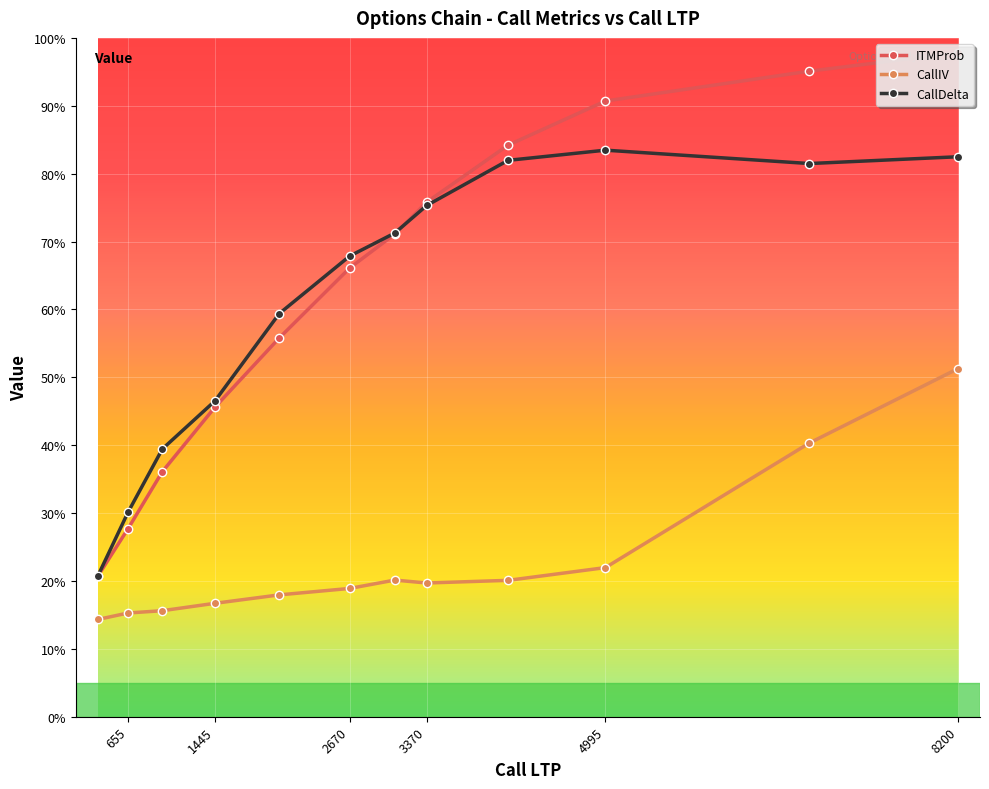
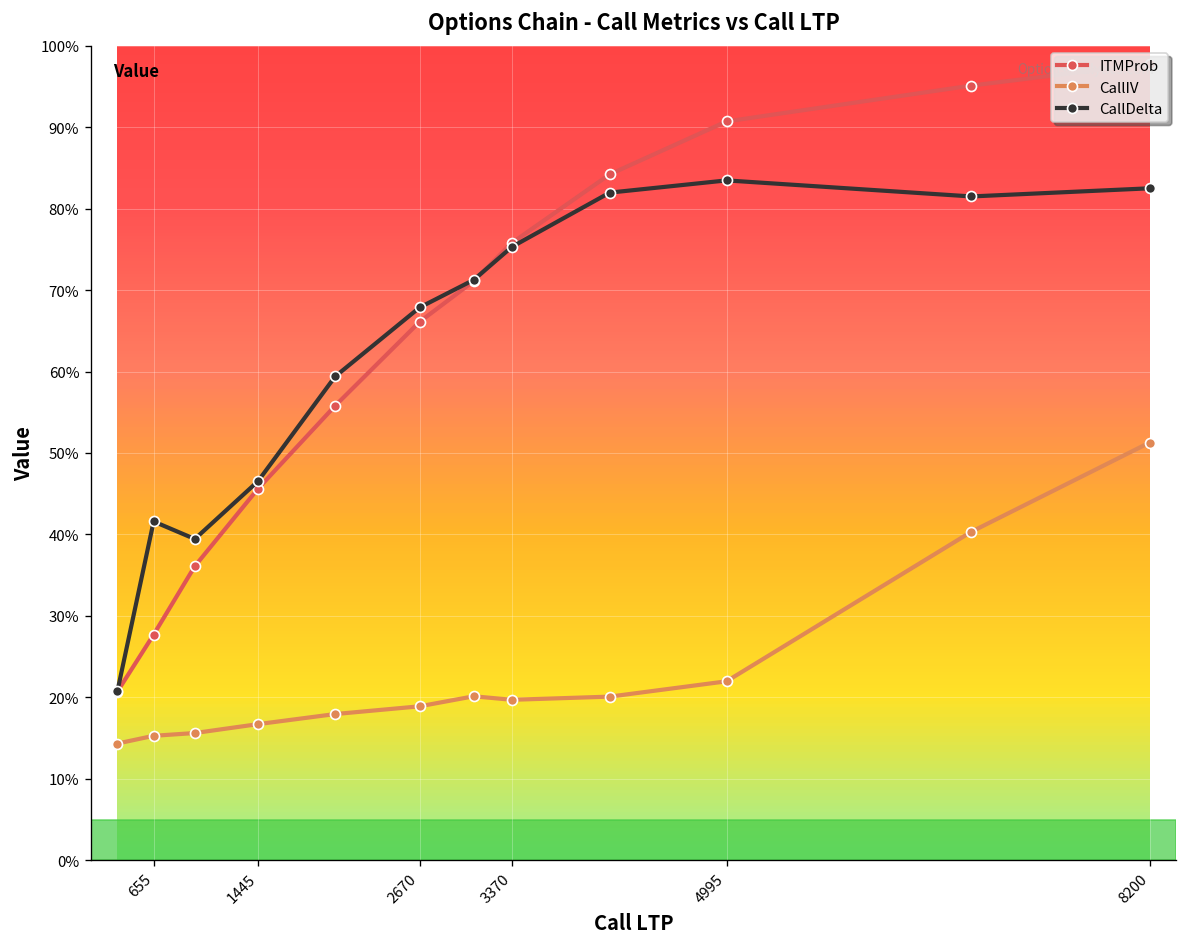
  {
    "CallDelta": {
-     "655": "30%",
+     "655": "42%",
      "1445": "47%",
      "2670": "68%",
      "3370": "75%",
      "4995": "83%",
      "8200": "82%"
    }
  }
